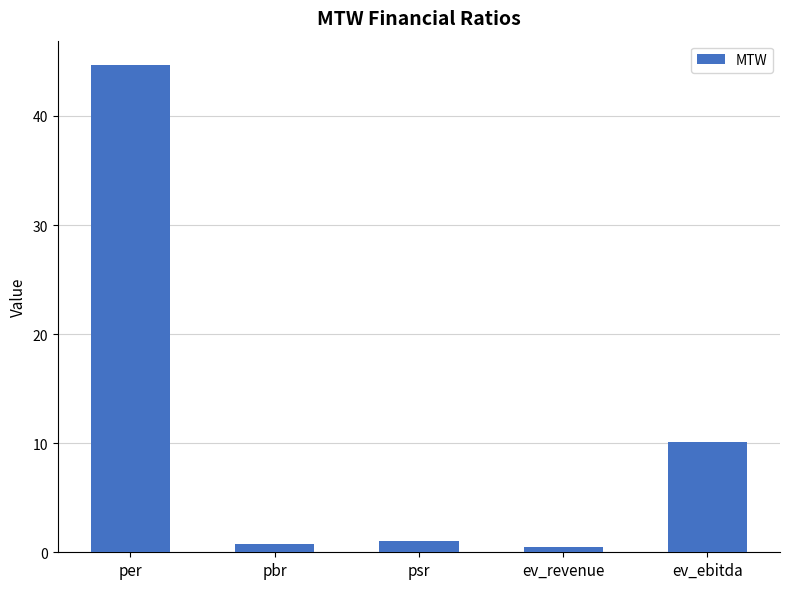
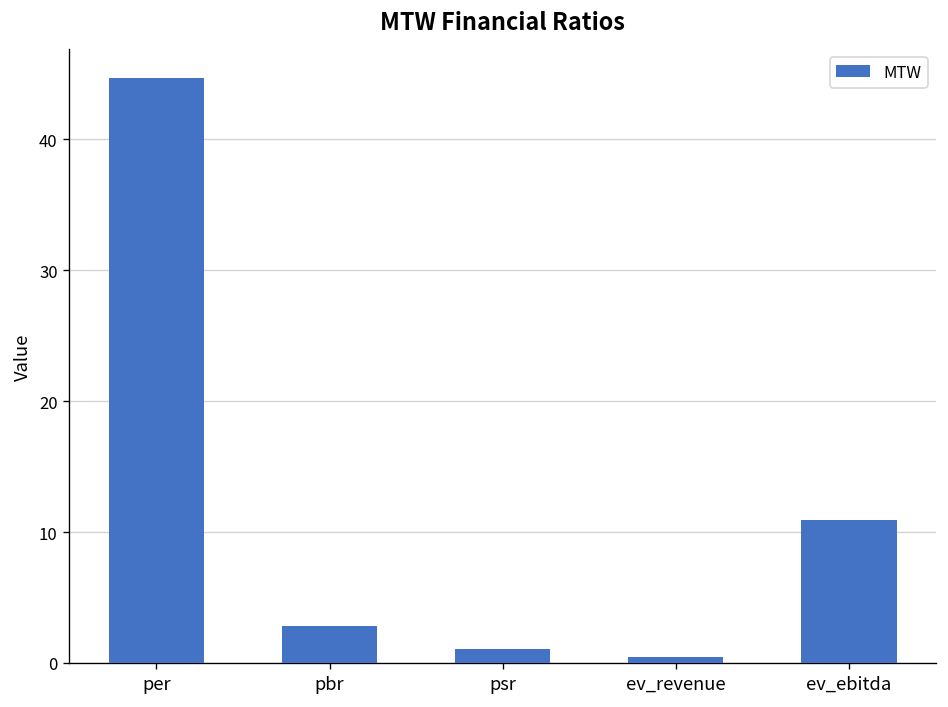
  {
    "per": 44.7,
-   "pbr": 0.8,
+   "pbr": 2.9,
    "psr": 1.1,
    "ev_revenue": 0.5,
-   "ev_ebitda": 10.1
+   "ev_ebitda": 10.9
  }
